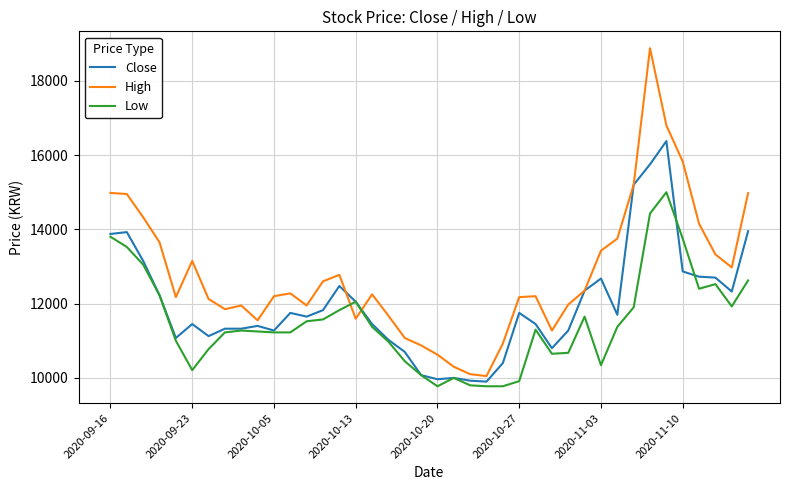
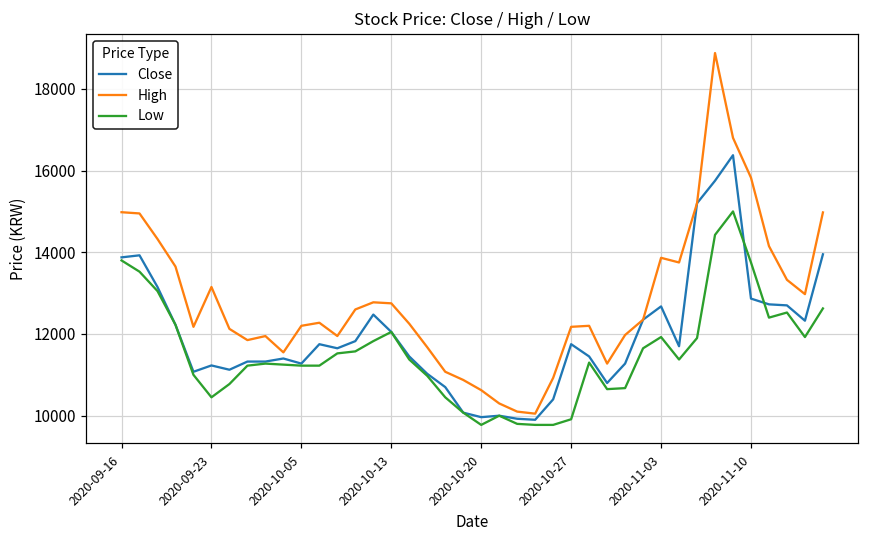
  {
    "Close": {
      "2020-09-16": 13900,
-     "2020-09-23": 11500,
+     "2020-09-23": 11200,
      "2020-10-20": 10000,
      "2020-10-27": 11800,
      "2020-11-03": 12700,
      "2020-11-10": 12900
    },
    "High": {
      "2020-09-16": 15000,
      "2020-09-23": 13200,
      "2020-10-05": 12200,
-     "2020-10-13": 11600,
+     "2020-10-13": 12800,
      "2020-10-20": 10600,
      "2020-10-27": 12200,
-     "2020-11-03": 13400,
+     "2020-11-03": 13900,
      "2020-11-10": 15800
    },
    "Low": {
      "2020-09-16": 13800,
-     "2020-09-23": 10200,
+     "2020-09-23": 10500,
      "2020-10-20": 9800,
      "2020-10-27": 9900,
-     "2020-11-03": 10300,
+     "2020-11-03": 11900,
      "2020-11-10": 13800
    }
  }
